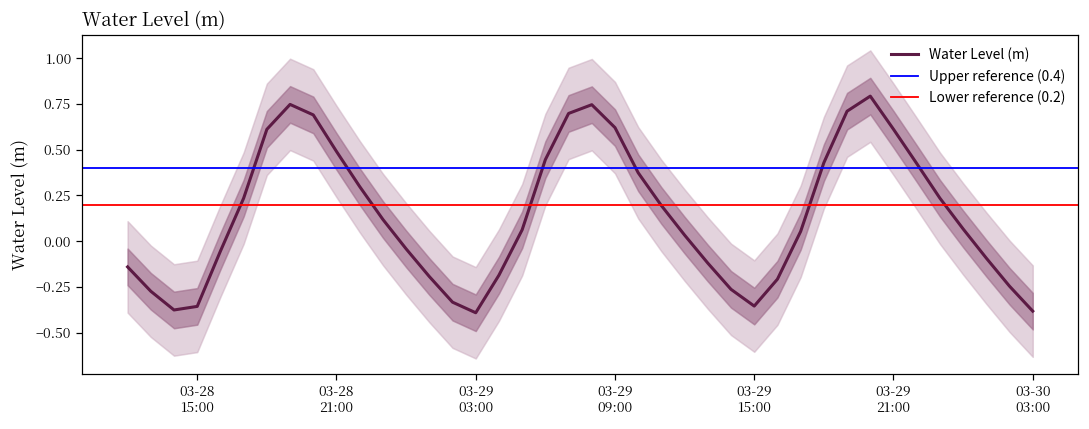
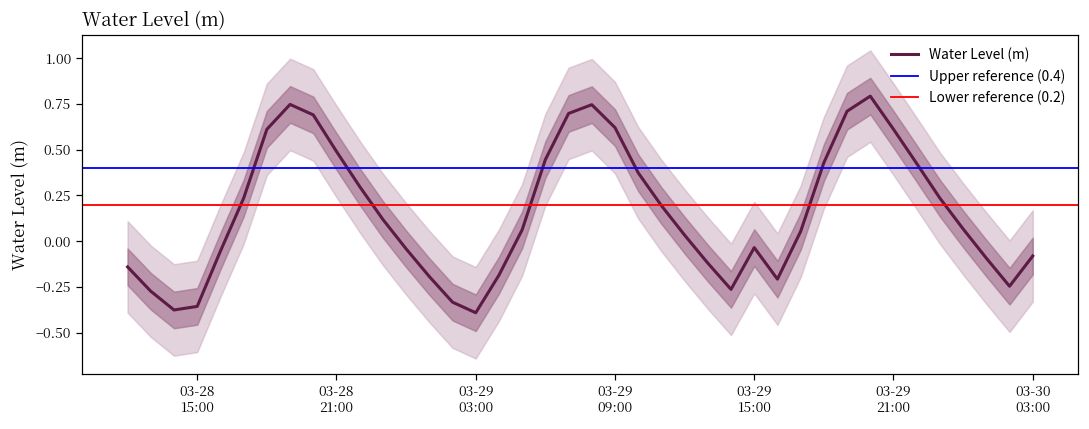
  {
    "Water Level (m)": {
      "03-28 15:00": -0.36,
      "03-28 21:00": 0.49,
      "03-29 03:00": -0.39,
      "03-29 09:00": 0.62,
-     "03-29 15:00": -0.36,
+     "03-29 15:00": -0.04,
      "03-29 21:00": 0.61,
-     "03-30 03:00": -0.38
+     "03-30 03:00": -0.08
    }
  }
